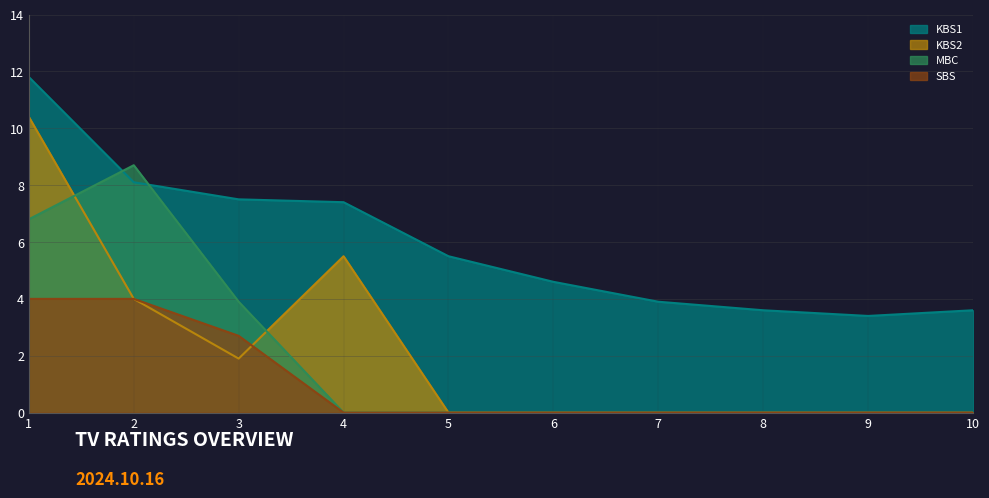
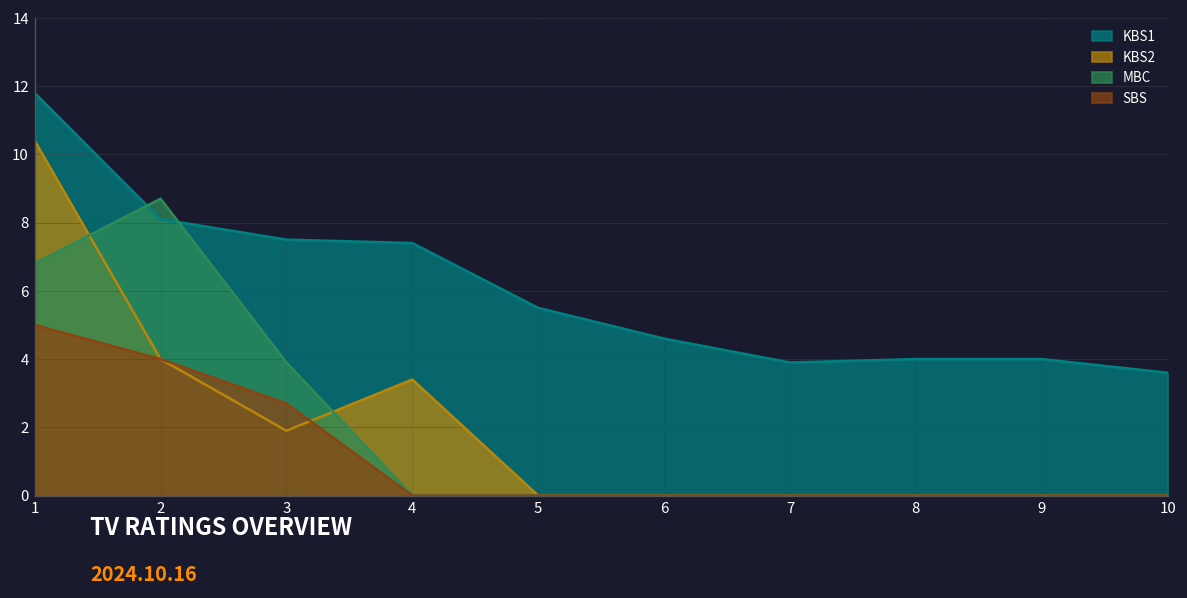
  {
    "KBS1": {
      "1": 11.8,
      "2": 8.1,
      "3": 7.5,
      "4": 7.4,
      "5": 5.5,
      "6": 4.6,
      "7": 3.9,
-     "8": 3.6,
-     "9": 3.4,
+     "8": 4.0,
+     "9": 4.0,
      "10": 3.6
    },
    "KBS2": {
      "1": 10.4,
      "3": 1.9,
-     "4": 5.5
+     "4": 3.4
    },
    "MBC": {
      "1": 6.8,
      "2": 8.7,
      "3": 3.9
    },
    "SBS": {
-     "1": 4,
+     "1": 5,
      "3": 2.7
    }
  }
